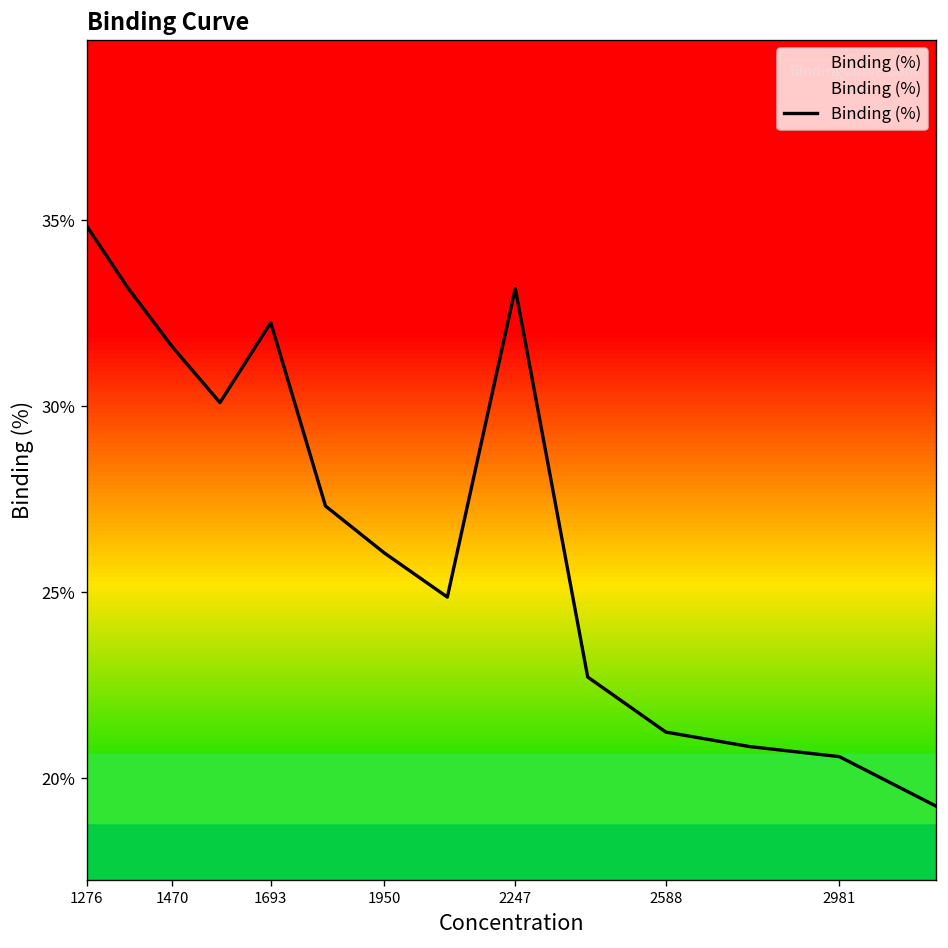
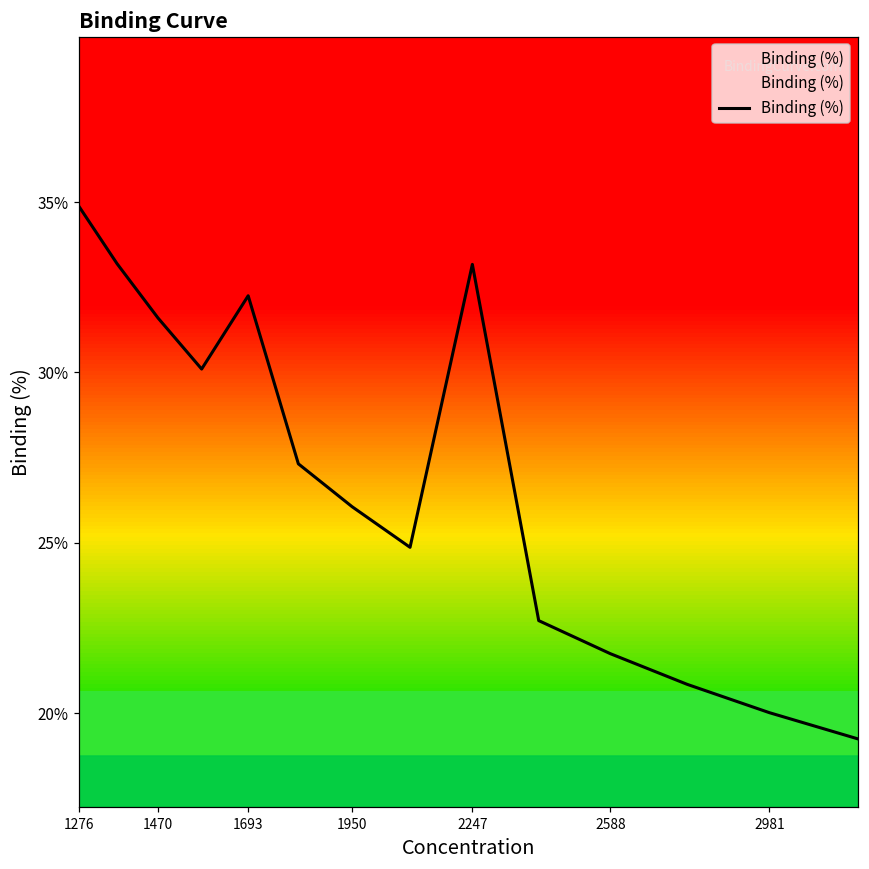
  {
    "1276": "34.9%",
    "1470": "31.6%",
    "1693": "32.3%",
    "1950": "26.1%",
    "2247": "33.2%",
-   "2588": "21.2%",
-   "2981": "20.6%"
+   "2588": "21.8%",
+   "2981": "20.0%"
  }
